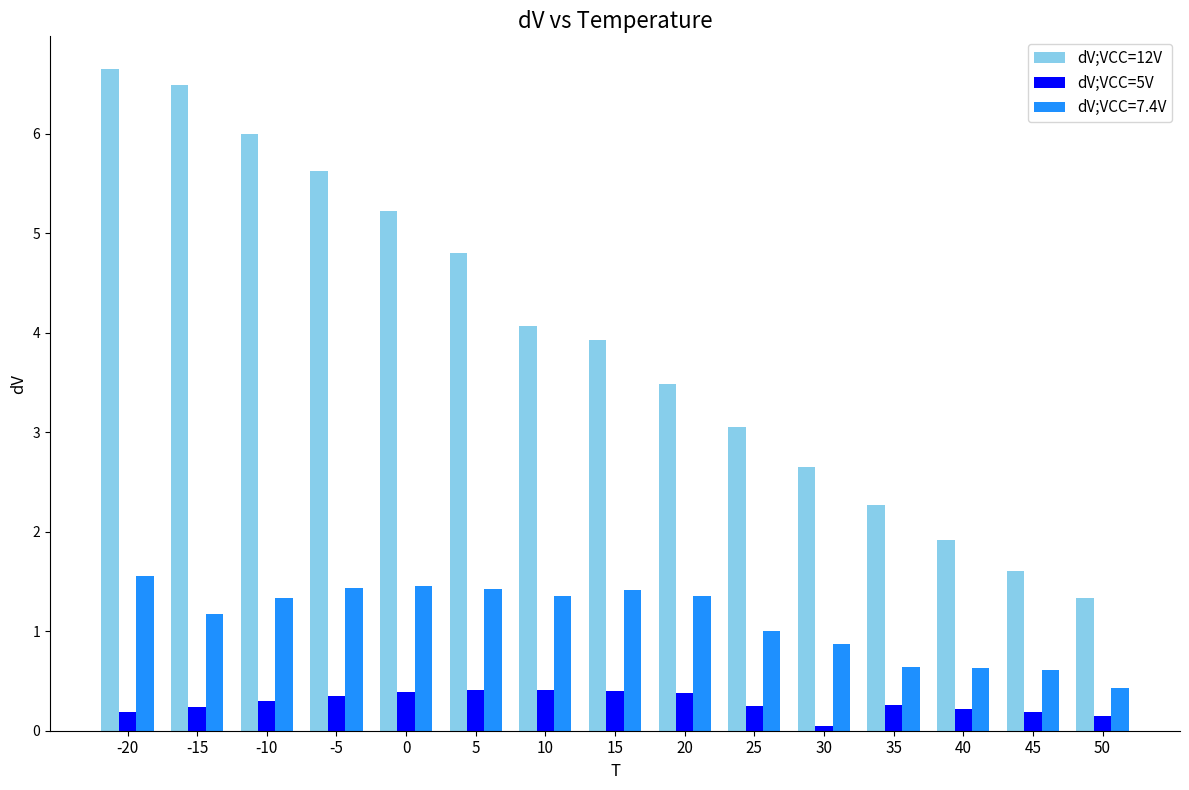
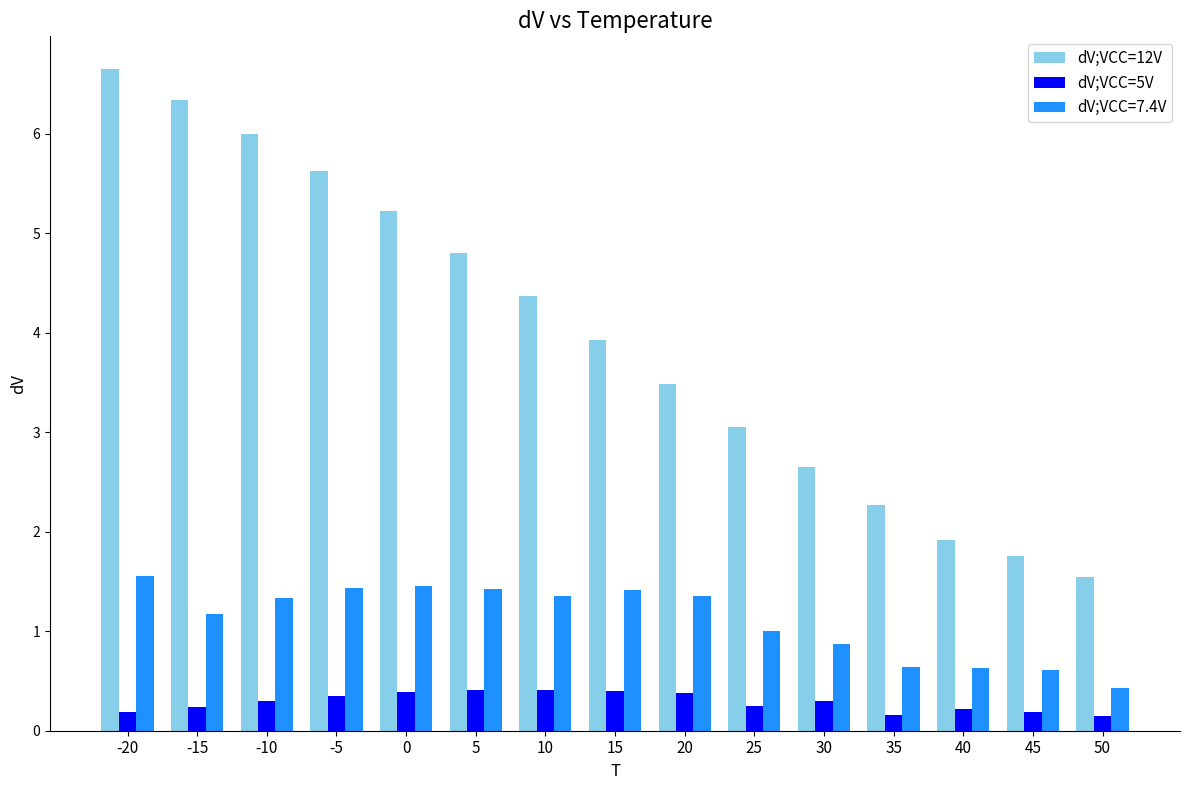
  {
    "dV;VCC=12V": {
      "-20": 6.6,
-     "-15": 6.5,
+     "-15": 6.3,
      "-10": 6.0,
      "-5": 5.6,
      "0": 5.2,
      "5": 4.8,
-     "10": 4.1,
+     "10": 4.4,
      "15": 3.9,
      "20": 3.5,
      "25": 3.1,
      "30": 2.6,
      "35": 2.3,
      "40": 1.9,
-     "45": 1.6,
-     "50": 1.3
+     "45": 1.8,
+     "50": 1.5
    },
    "dV;VCC=5V": {
      "-20": 0.2,
      "-15": 0.2,
      "-10": 0.3,
      "-5": 0.3,
      "0": 0.4,
      "5": 0.4,
      "10": 0.4,
      "15": 0.4,
      "20": 0.4,
      "25": 0.2,
-     "30": 0.0,
-     "35": 0.3,
+     "30": 0.3,
+     "35": 0.2,
      "40": 0.2,
      "45": 0.2,
      "50": 0.1
    },
    "dV;VCC=7.4V": {
      "-20": 1.6,
      "-15": 1.2,
      "-10": 1.3,
      "-5": 1.4,
      "0": 1.5,
      "5": 1.4,
      "10": 1.4,
      "15": 1.4,
      "20": 1.4,
      "25": 1.0,
      "30": 0.9,
      "35": 0.6,
      "40": 0.6,
      "45": 0.6,
      "50": 0.4
    }
  }
